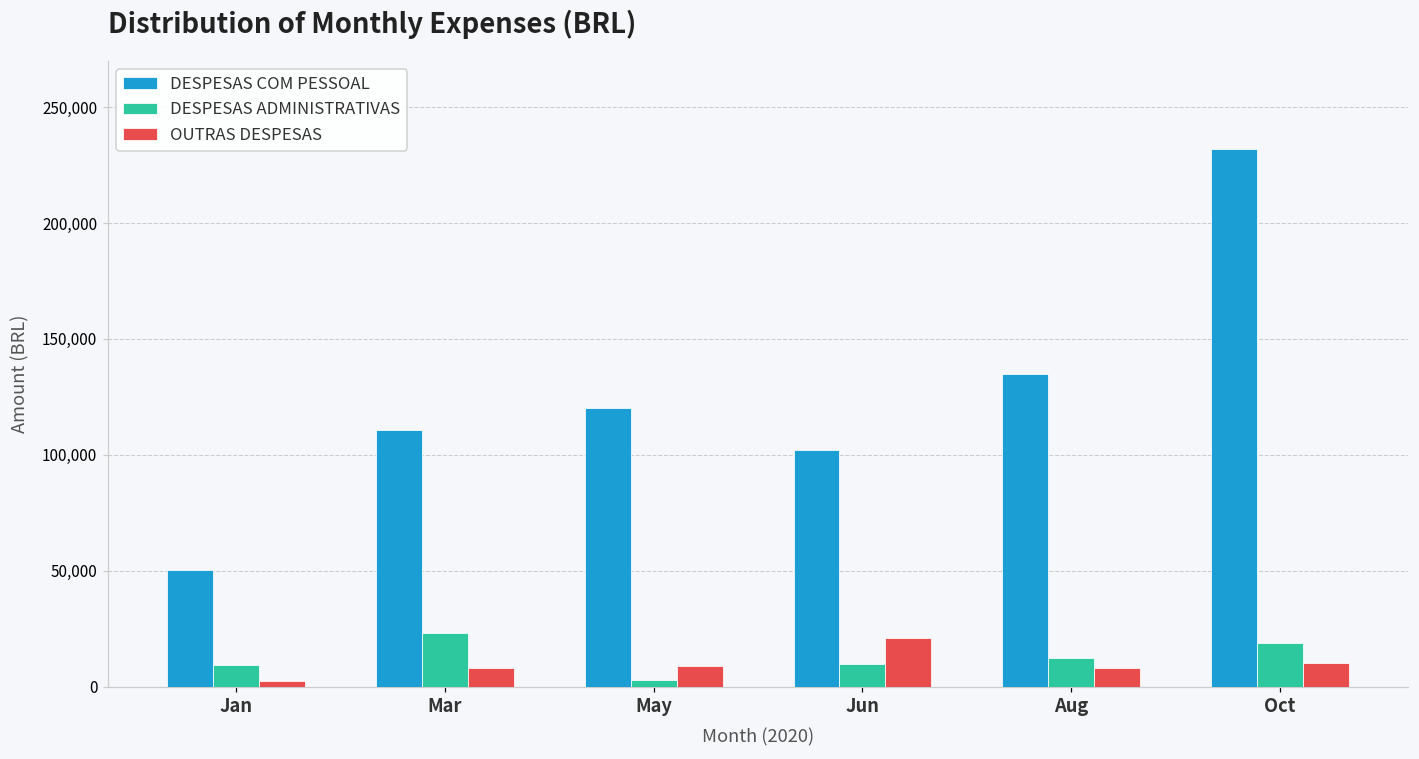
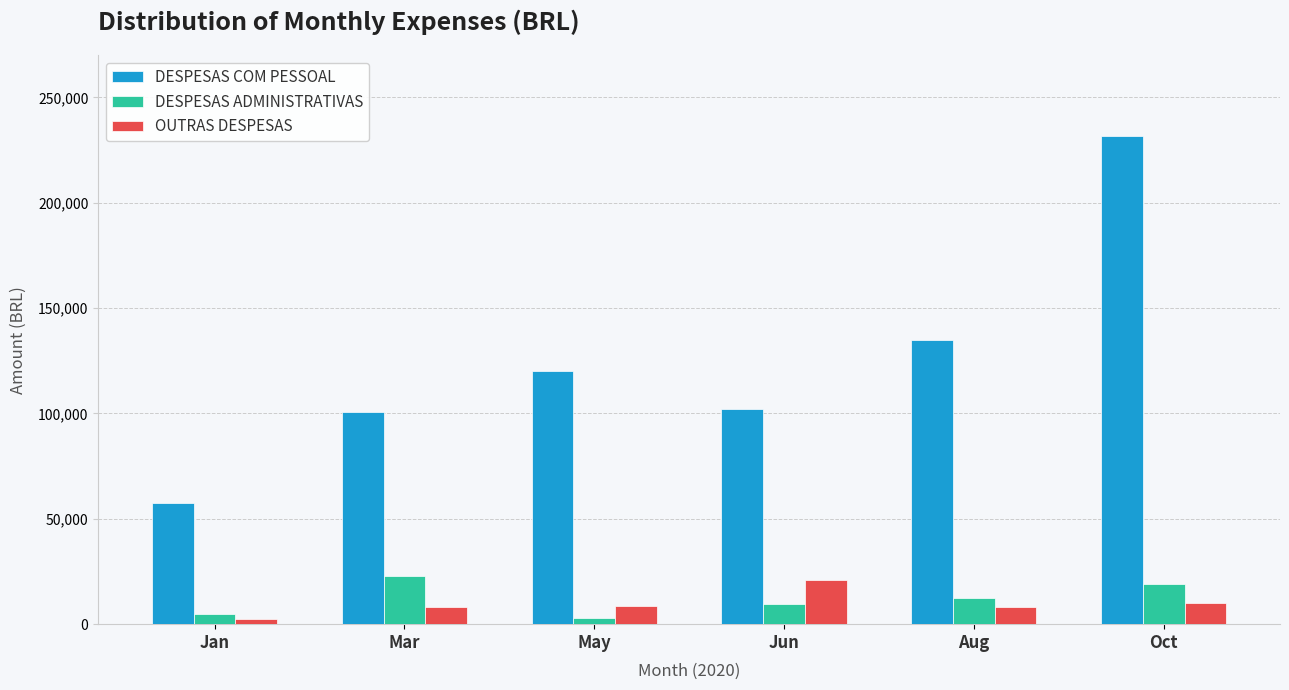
  {
    "DESPESAS COM PESSOAL": {
-     "Jan": "50,000",
-     "Mar": "111,000",
+     "Jan": "58,000",
+     "Mar": "101,000",
      "May": "120,000",
      "Jun": "102,000",
      "Aug": "135,000",
      "Oct": "232,000"
    },
    "DESPESAS ADMINISTRATIVAS": {
-     "Jan": "9,000",
+     "Jan": "5,000",
      "Mar": "23,000",
      "May": "3,000",
      "Jun": "10,000",
      "Aug": "12,000",
      "Oct": "19,000"
    },
    "OUTRAS DESPESAS": {
      "Jan": "2,000",
      "Mar": "8,000",
      "May": "9,000",
      "Jun": "21,000",
      "Aug": "8,000",
      "Oct": "10,000"
    }
  }
